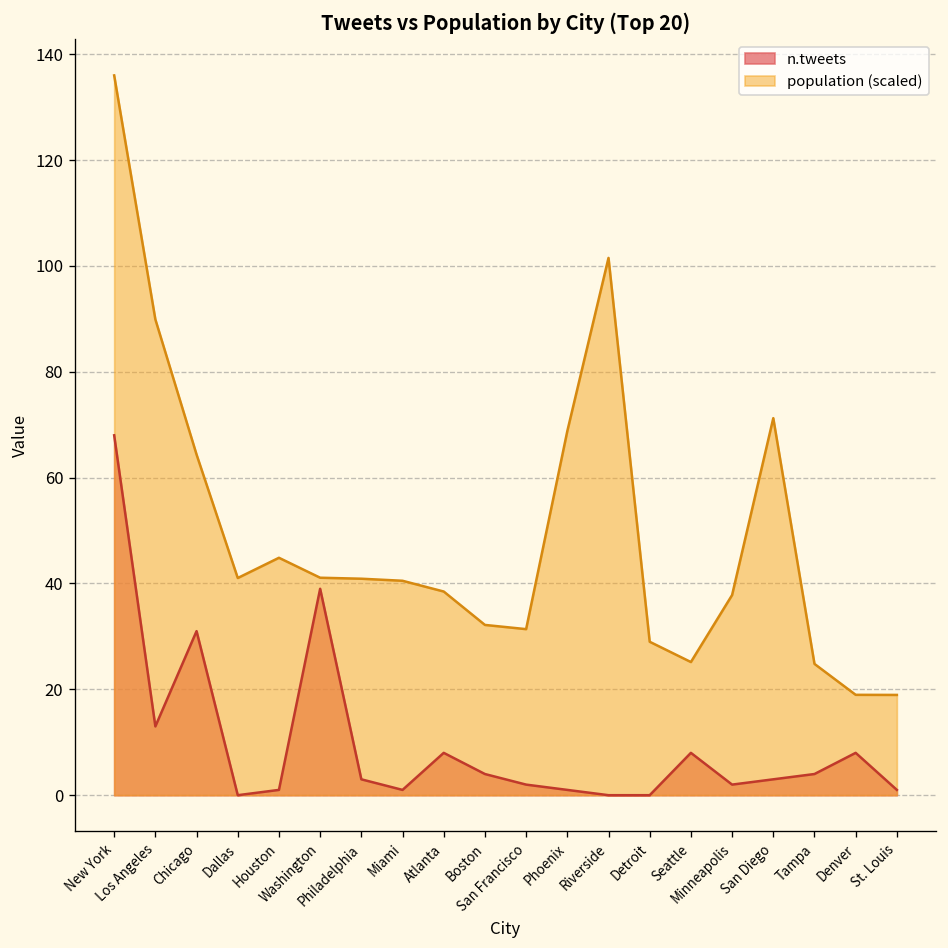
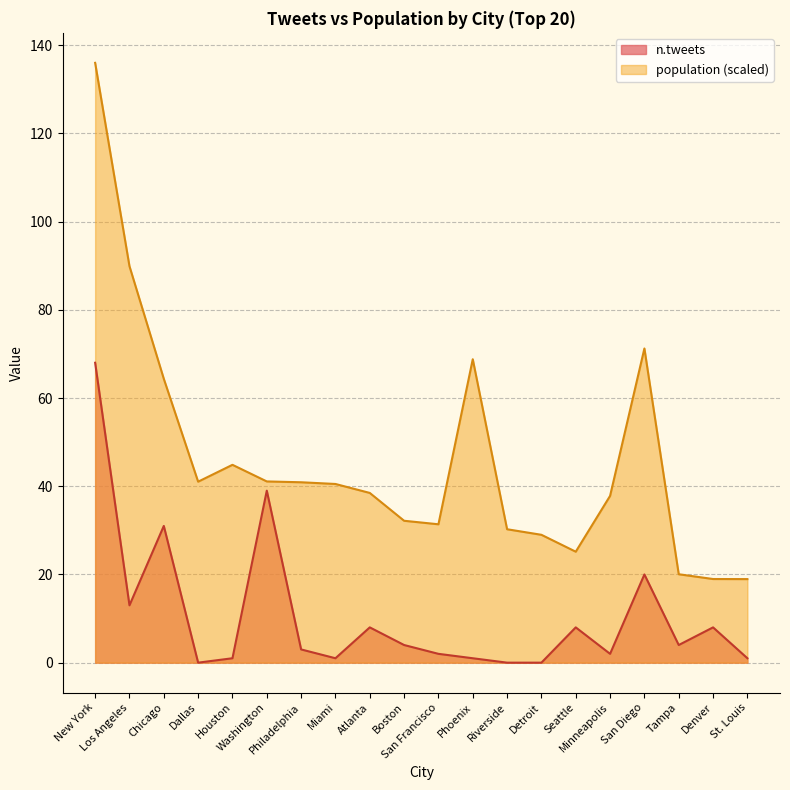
  {
    "n.tweets": {
      "New York": 68,
      "Los Angeles": 13,
      "Chicago": 31,
      "Dallas": 0,
      "Houston": 1,
      "Washington": 39,
      "Philadelphia": 3,
      "Miami": 1,
      "Atlanta": 8,
      "Boston": 4,
      "San Francisco": 2,
      "Phoenix": 1,
      "Riverside": 0,
      "Detroit": 0,
      "Seattle": 8,
      "Minneapolis": 2,
-     "San Diego": 3,
+     "San Diego": 20,
      "Tampa": 4,
      "Denver": 8,
      "St. Louis": 1
    },
    "population (scaled)": {
      "New York": 136,
      "Los Angeles": 90,
      "Chicago": 64,
      "Dallas": 41,
      "Houston": 45,
      "Washington": 41,
      "Philadelphia": 41,
      "Miami": 41,
      "Atlanta": 38,
      "Boston": 32,
      "San Francisco": 31,
      "Phoenix": 69,
-     "Riverside": 102,
+     "Riverside": 30,
      "Detroit": 29,
      "Seattle": 25,
      "Minneapolis": 38,
      "San Diego": 71,
-     "Tampa": 25,
+     "Tampa": 20,
      "Denver": 19,
      "St. Louis": 19
    }
  }
